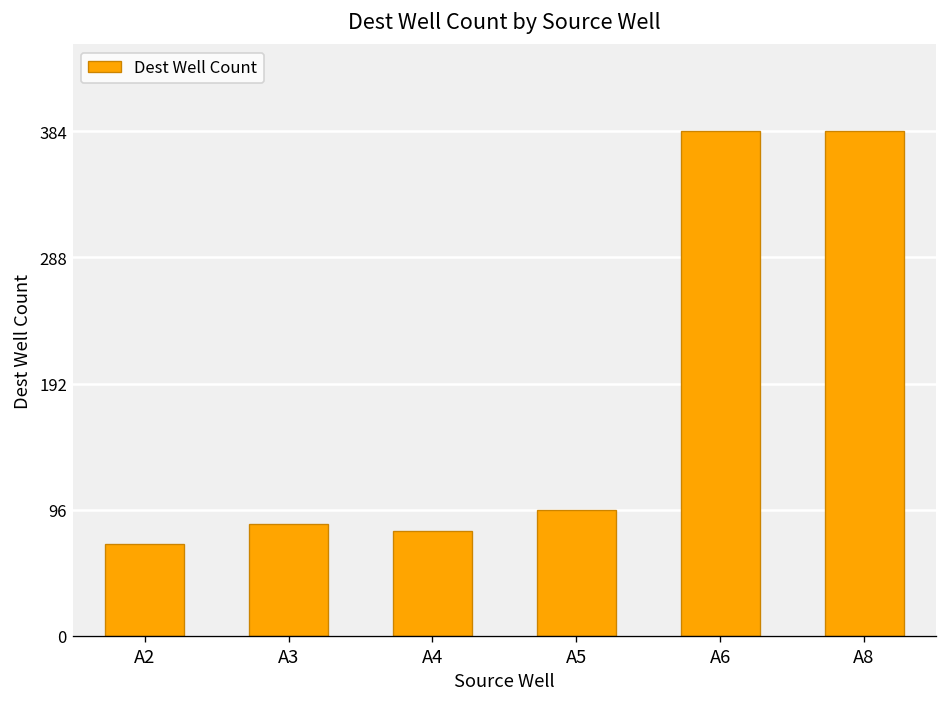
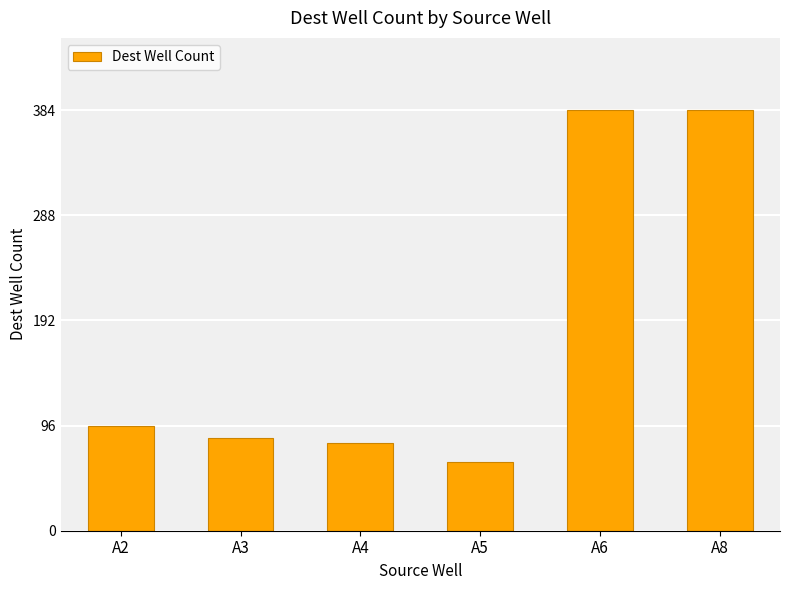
  {
-   "A2": 70,
+   "A2": 96,
    "A3": 85,
    "A4": 80,
-   "A5": 96,
+   "A5": 63,
    "A6": 384,
    "A8": 384
  }
